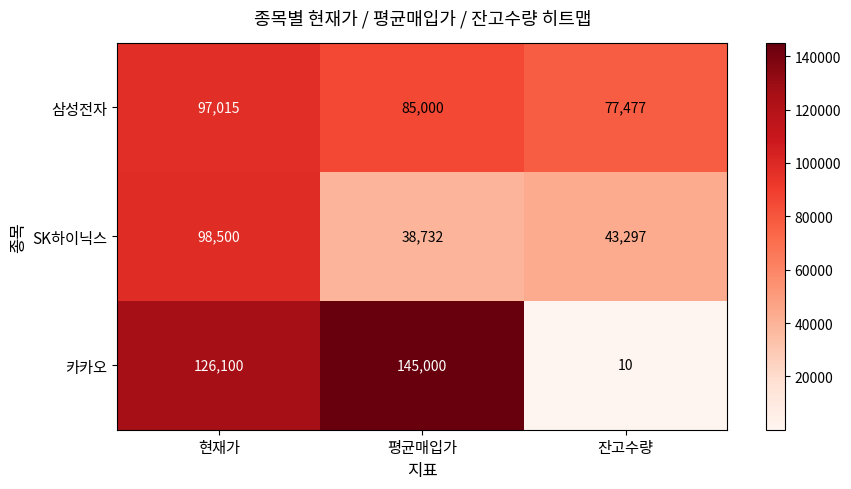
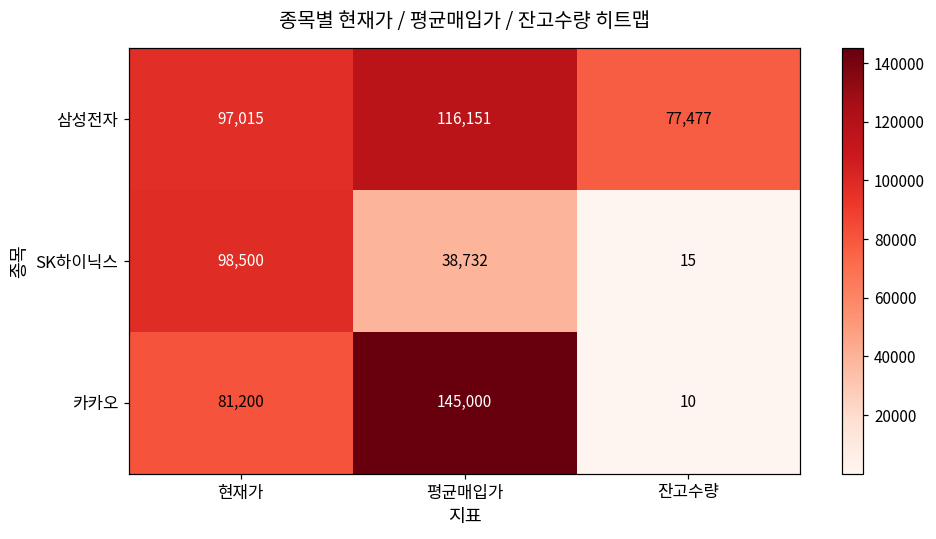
  {
    "삼성전자": {
      "현재가": "97,015",
-     "평균매입가": "85,000",
+     "평균매입가": "116,151",
      "잔고수량": "77,477"
    },
    "SK하이닉스": {
      "현재가": "98,500",
      "평균매입가": "38,732",
-     "잔고수량": "43,297"
+     "잔고수량": "15"
    },
    "카카오": {
-     "현재가": "126,100",
+     "현재가": "81,200",
      "평균매입가": "145,000",
      "잔고수량": "10"
    }
  }
